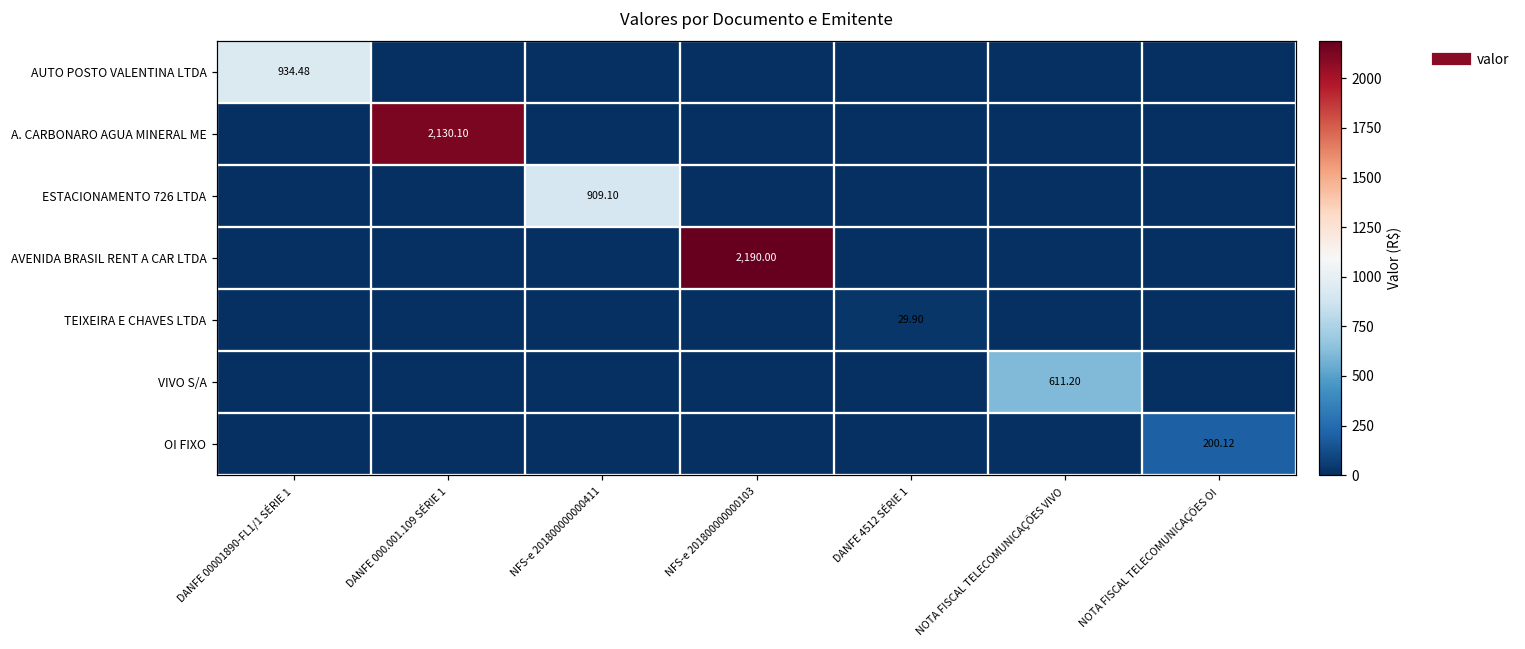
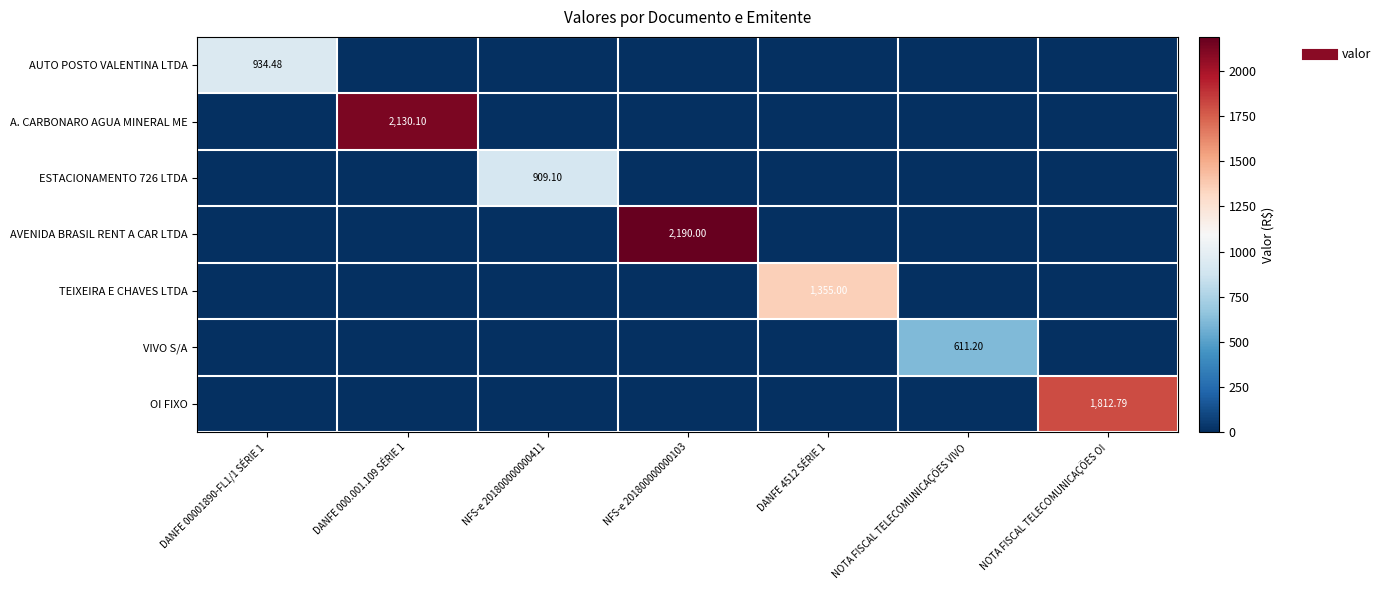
  {
    "AUTO POSTO VALENTINA LTDA": {
      "DANFE 00001890-FL1/1 SÉRIE 1": "934.48"
    },
    "A. CARBONARO AGUA MINERAL ME": {
      "DANFE 000.001.109 SÉRIE 1": "2,130.10"
    },
    "ESTACIONAMENTO 726 LTDA": {
      "NFS-e 201800000000411": "909.10"
    },
    "AVENIDA BRASIL RENT A CAR LTDA": {
      "NFS-e 201800000000103": "2,190.00"
    },
    "TEIXEIRA E CHAVES LTDA": {
-     "DANFE 4512 SÉRIE 1": "29.90"
+     "DANFE 4512 SÉRIE 1": "1,355.00"
    },
    "VIVO S/A": {
      "NOTA FISCAL TELECOMUNICAÇÕES VIVO": "611.20"
    },
    "OI FIXO": {
-     "NOTA FISCAL TELECOMUNICAÇÕES OI": "200.12"
+     "NOTA FISCAL TELECOMUNICAÇÕES OI": "1,812.79"
    }
  }
